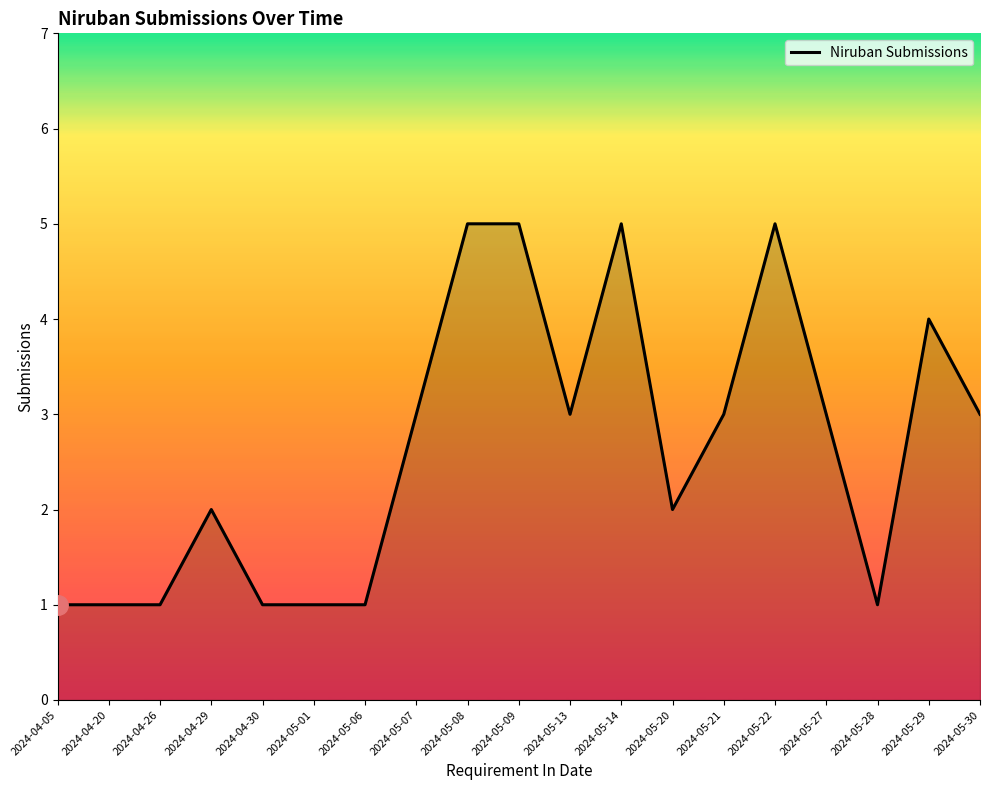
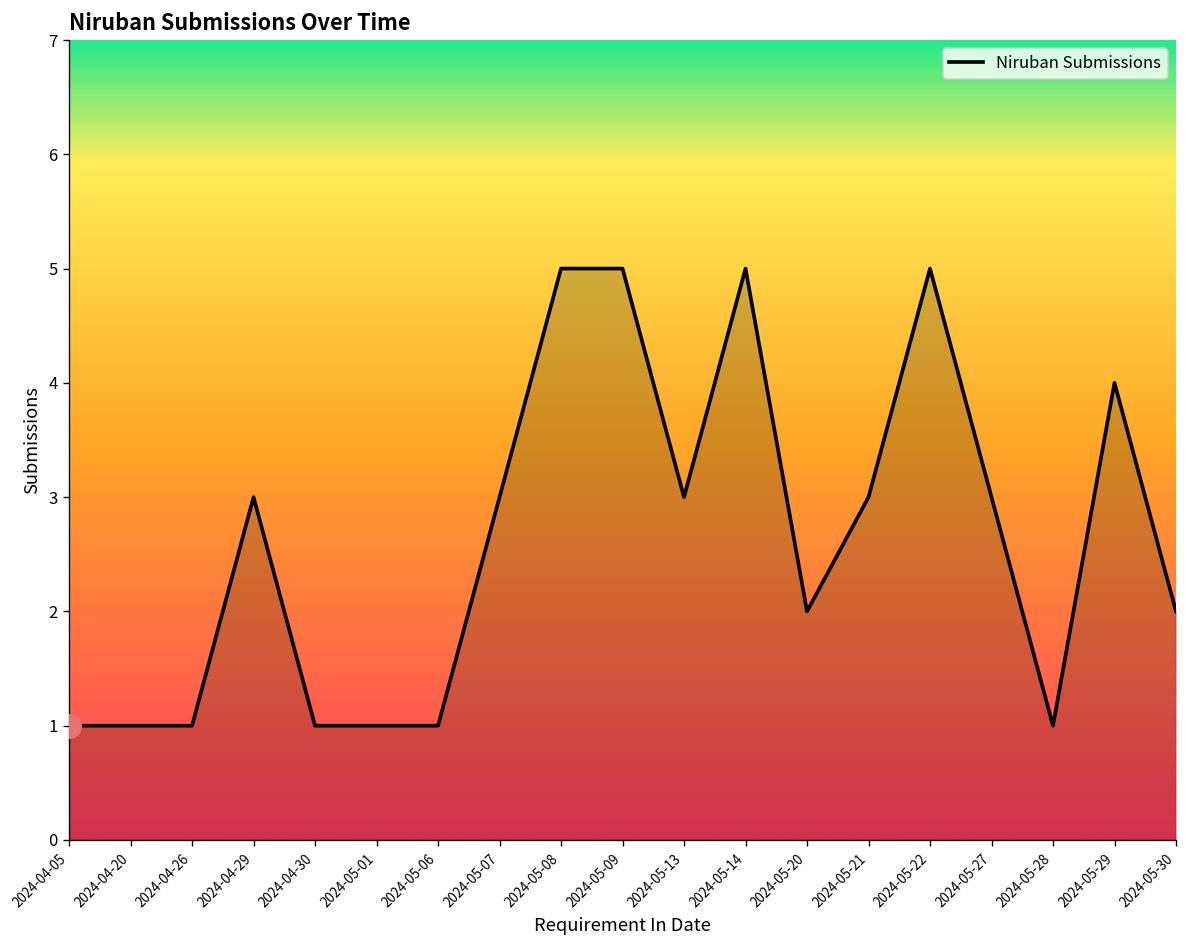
  {
    "Niruban Submissions": {
      "2024-04-20": 1,
      "2024-04-26": 1,
-     "2024-04-29": 2,
+     "2024-04-29": 3,
      "2024-04-30": 1,
      "2024-05-01": 1,
      "2024-05-06": 1,
      "2024-05-07": 3,
      "2024-05-08": 5,
      "2024-05-09": 5,
      "2024-05-13": 3,
      "2024-05-14": 5,
      "2024-05-20": 2,
      "2024-05-21": 3,
      "2024-05-22": 5,
      "2024-05-27": 3,
      "2024-05-28": 1,
      "2024-05-29": 4,
-     "2024-05-30": 3
+     "2024-05-30": 2
    }
  }
